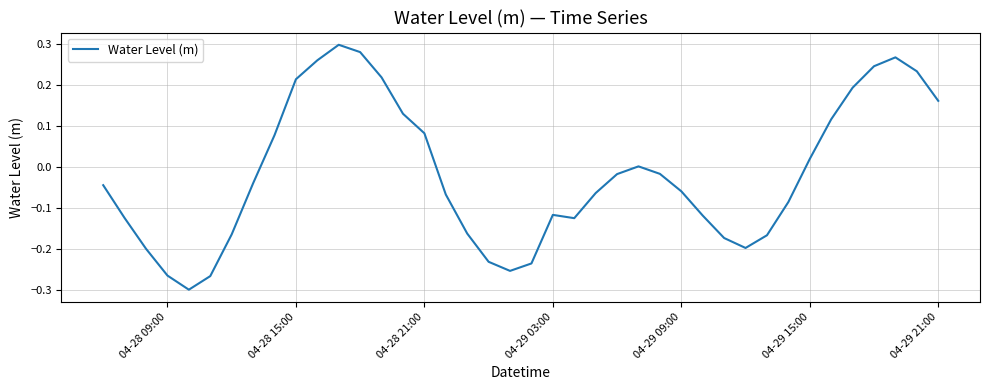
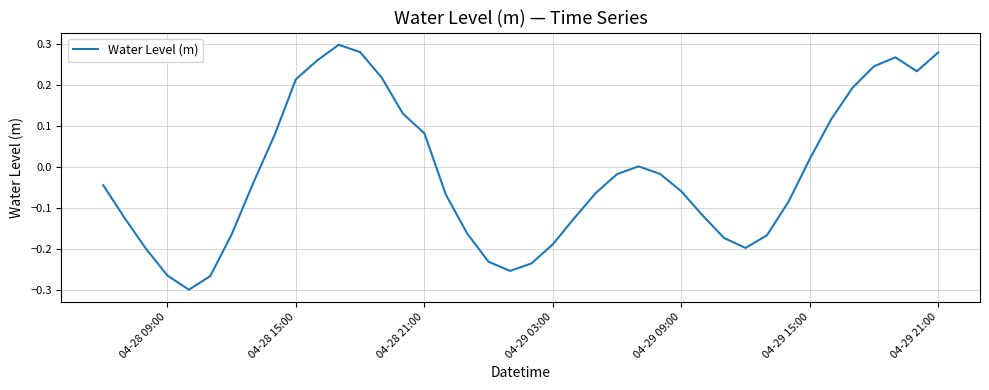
  {
    "04-28 09:00": -0.26,
    "04-28 15:00": 0.21,
    "04-28 21:00": 0.08,
-   "04-29 03:00": -0.12,
+   "04-29 03:00": -0.19,
    "04-29 09:00": -0.06,
    "04-29 15:00": 0.02,
-   "04-29 21:00": 0.16
+   "04-29 21:00": 0.28
  }
